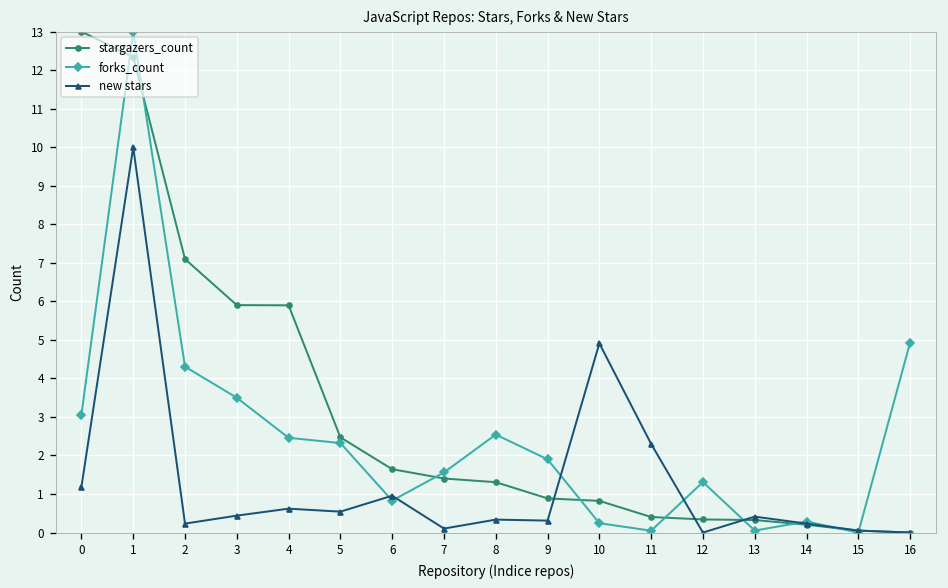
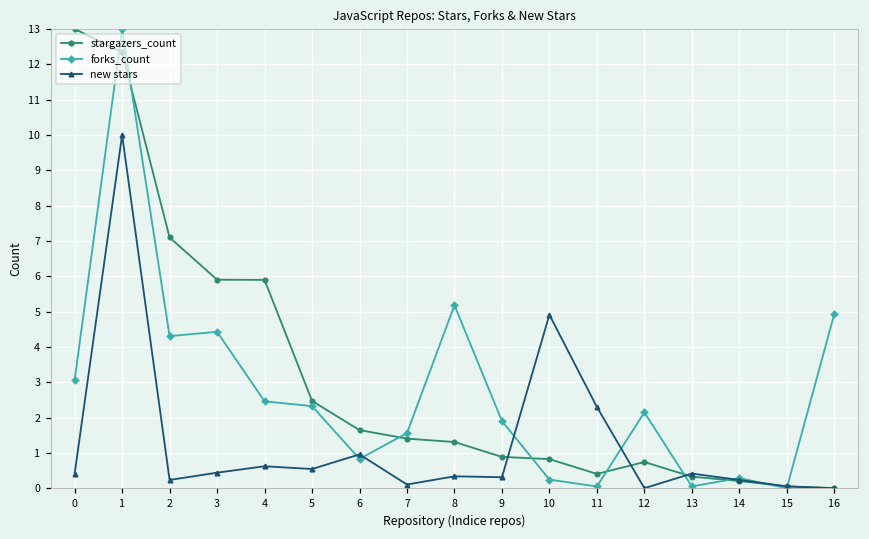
  {
    "stargazers_count": {
      "0": 13.0,
      "2": 7.1,
      "3": 5.9,
      "4": 5.9,
      "5": 2.5,
      "6": 1.6,
      "7": 1.4,
      "8": 1.3,
      "9": 0.9,
      "10": 0.8,
      "11": 0.4,
-     "12": 0.3,
+     "12": 0.7,
      "13": 0.3
    },
    "forks_count": {
      "0": 3.1,
      "1": 13.0,
      "2": 4.3,
-     "3": 3.5,
+     "3": 4.4,
      "4": 2.5,
      "5": 2.3,
      "6": 0.8,
      "7": 1.6,
-     "8": 2.5,
+     "8": 5.2,
      "9": 1.9,
      "10": 0.2,
      "11": 0.0,
-     "12": 1.3,
+     "12": 2.1,
      "13": 0.1,
      "16": 4.9
    },
    "new stars": {
-     "0": 1.2,
+     "0": 0.4,
      "1": 10.0,
      "2": 0.2,
      "3": 0.4,
      "4": 0.6,
      "5": 0.5,
      "6": 1.0,
      "7": 0.1,
      "8": 0.3,
      "9": 0.3,
      "10": 4.9,
      "11": 2.3,
      "12": 0.0,
      "13": 0.4
    }
  }
